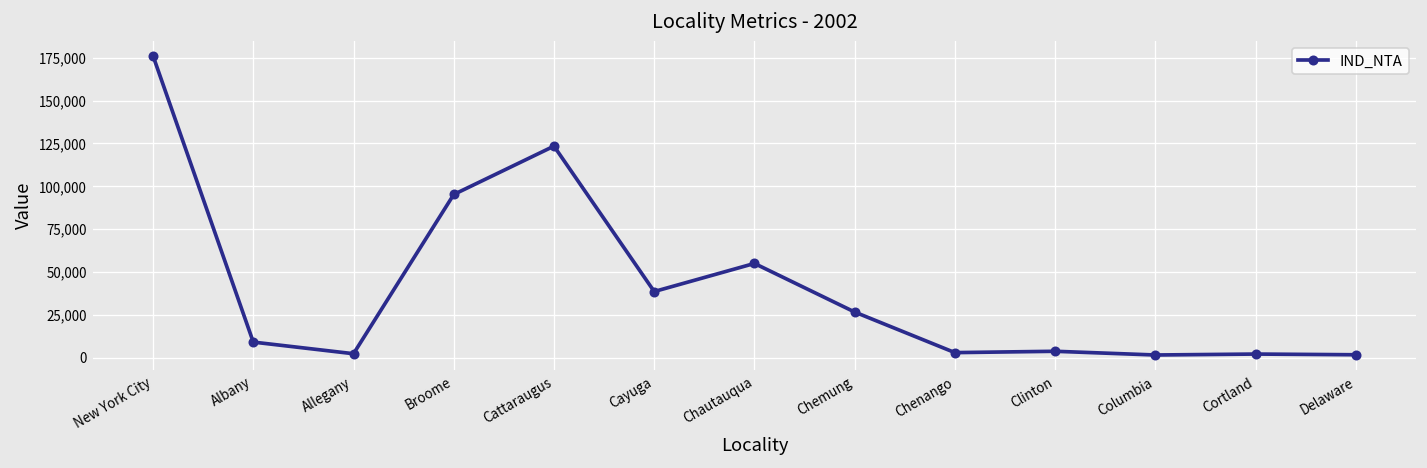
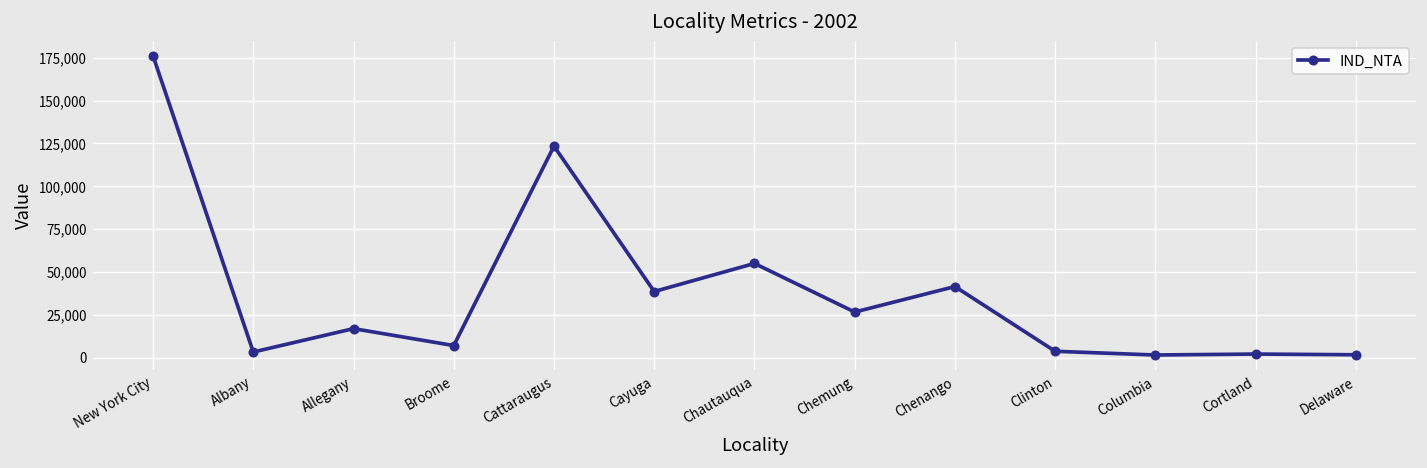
  {
    "New York City": "176,000",
-   "Albany": "9,000",
-   "Allegany": "2,000",
-   "Broome": "95,000",
+   "Albany": "3,000",
+   "Allegany": "17,000",
+   "Broome": "7,000",
    "Cattaraugus": "123,000",
    "Cayuga": "39,000",
    "Chautauqua": "55,000",
    "Chemung": "27,000",
-   "Chenango": "3,000",
+   "Chenango": "42,000",
    "Clinton": "4,000",
    "Columbia": "2,000",
    "Cortland": "2,000",
    "Delaware": "2,000"
  }
